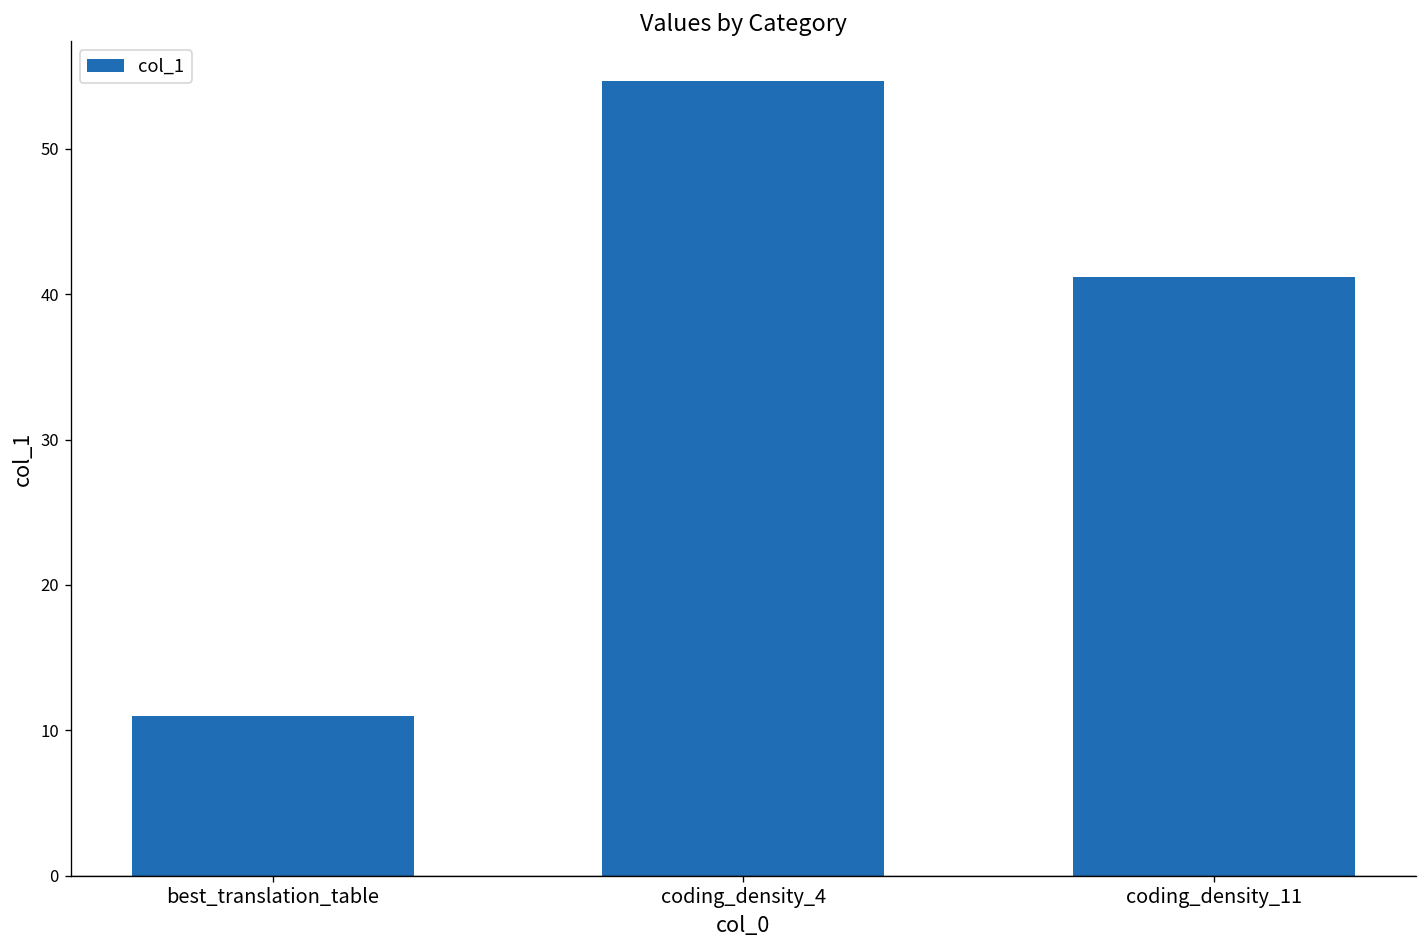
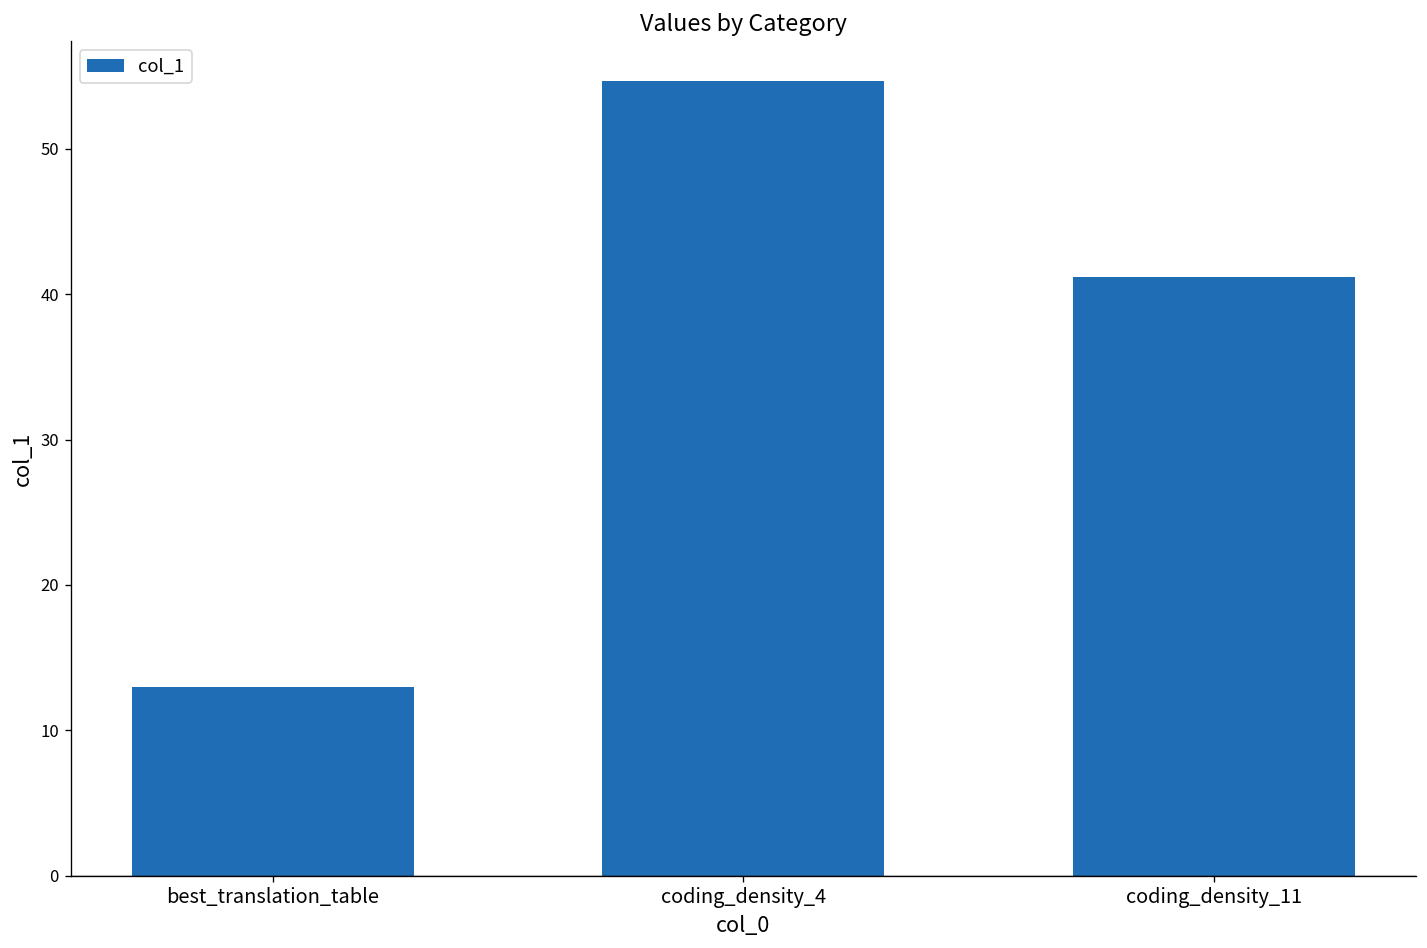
  {
-   "best_translation_table": 11,
+   "best_translation_table": 13,
    "coding_density_4": 54.7,
    "coding_density_11": 41.2
  }
